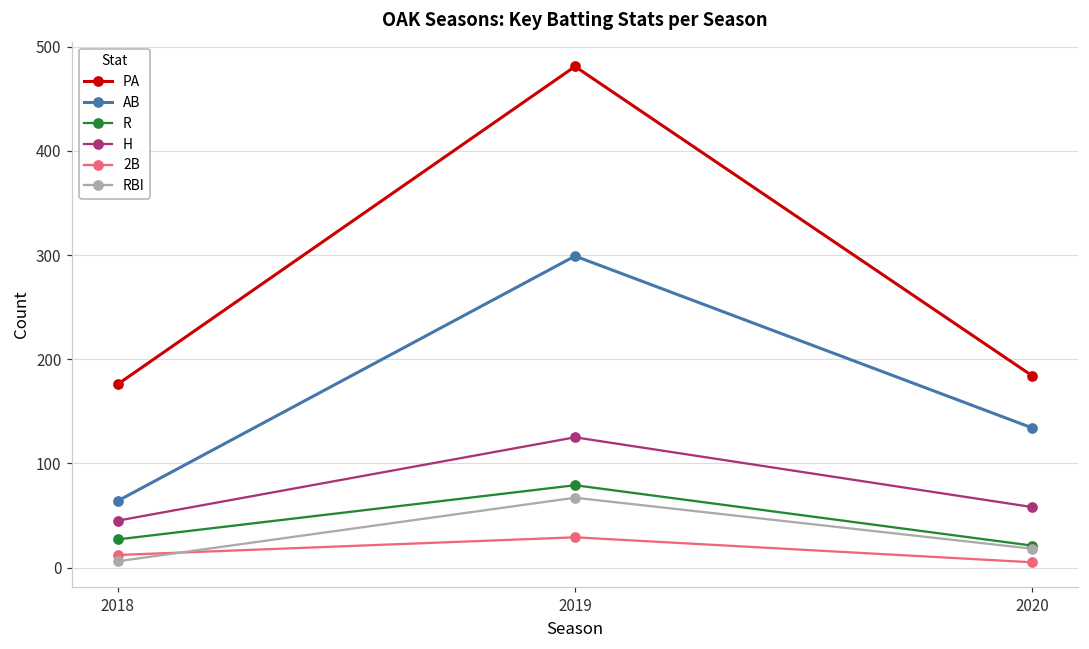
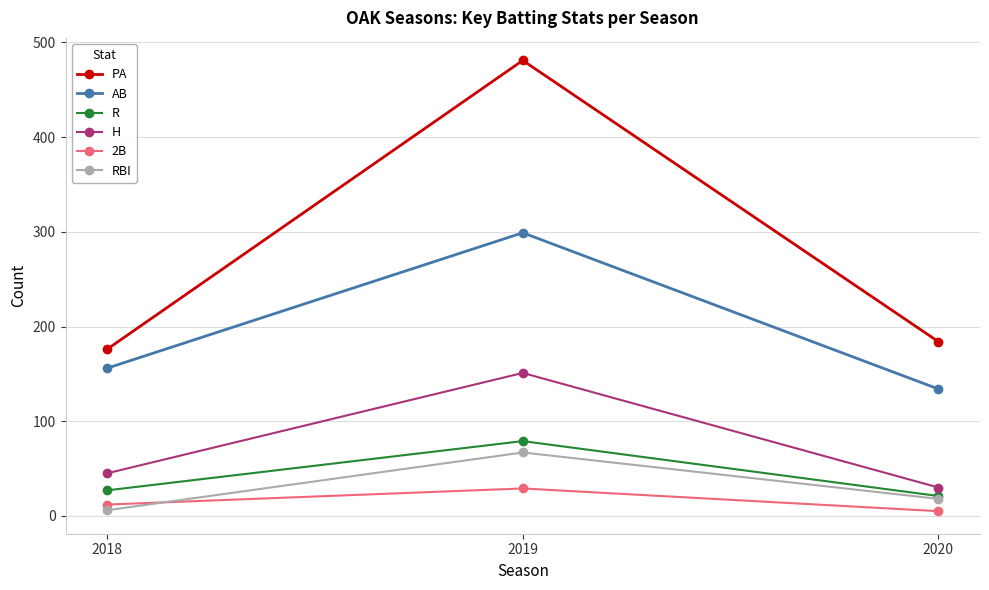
  {
    "PA": {
      "2018": 180,
      "2019": 480,
      "2020": 180
    },
    "AB": {
-     "2018": 60,
+     "2018": 160,
      "2019": 300,
      "2020": 130
    },
    "R": {
      "2018": 30,
      "2019": 80,
      "2020": 20
    },
    "H": {
      "2018": 50,
-     "2019": 130,
-     "2020": 60
+     "2019": 150,
+     "2020": 30
    },
    "2B": {
      "2018": 10,
      "2019": 30,
      "2020": 10
    },
    "RBI": {
      "2018": 10,
      "2019": 70,
      "2020": 20
    }
  }
